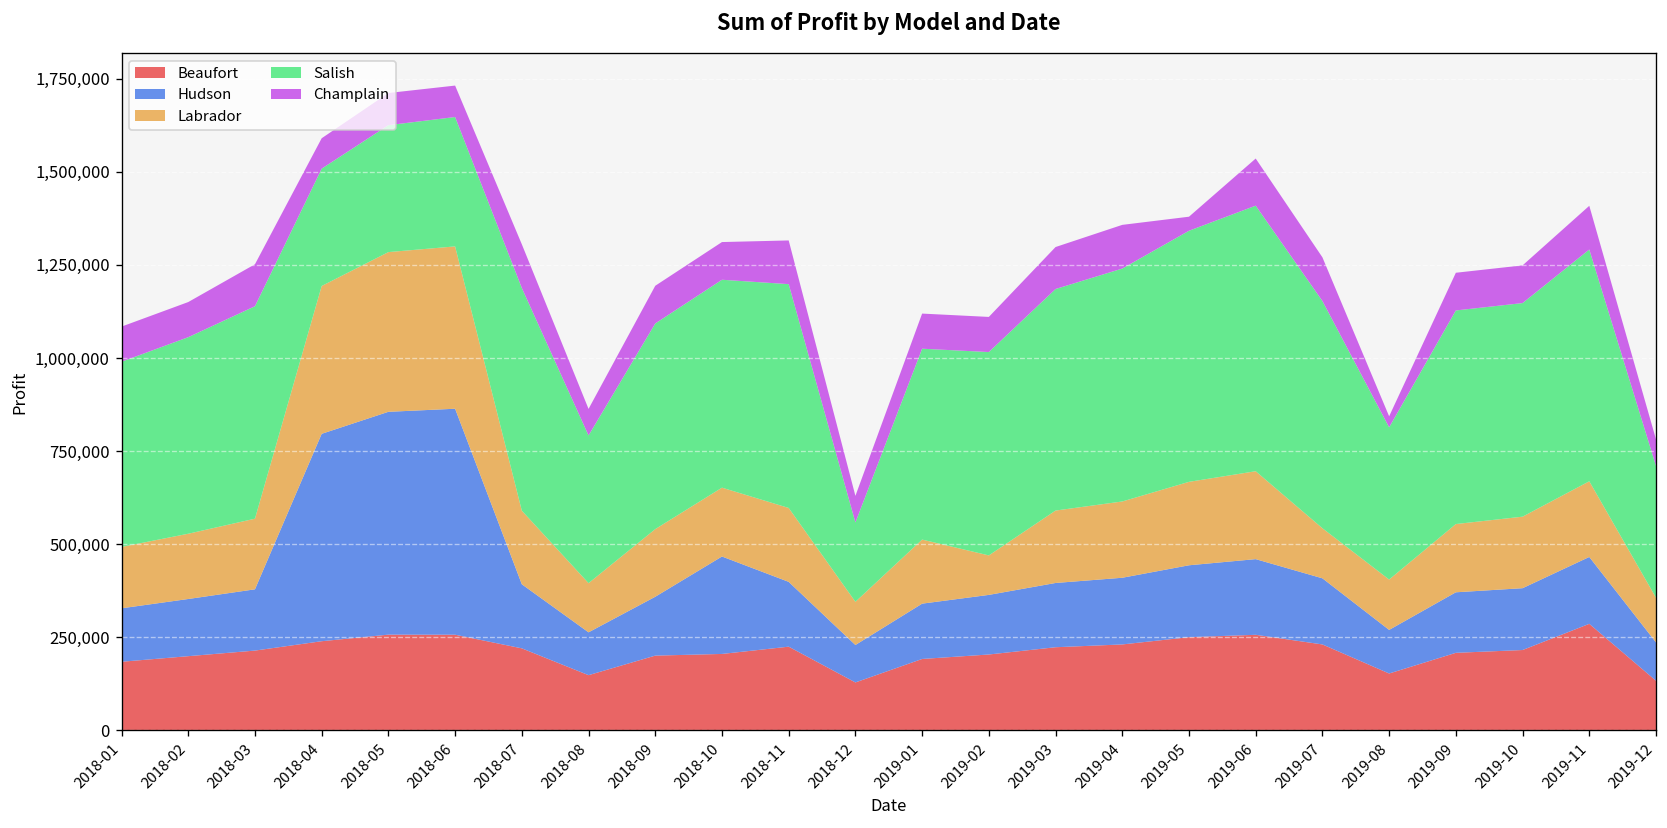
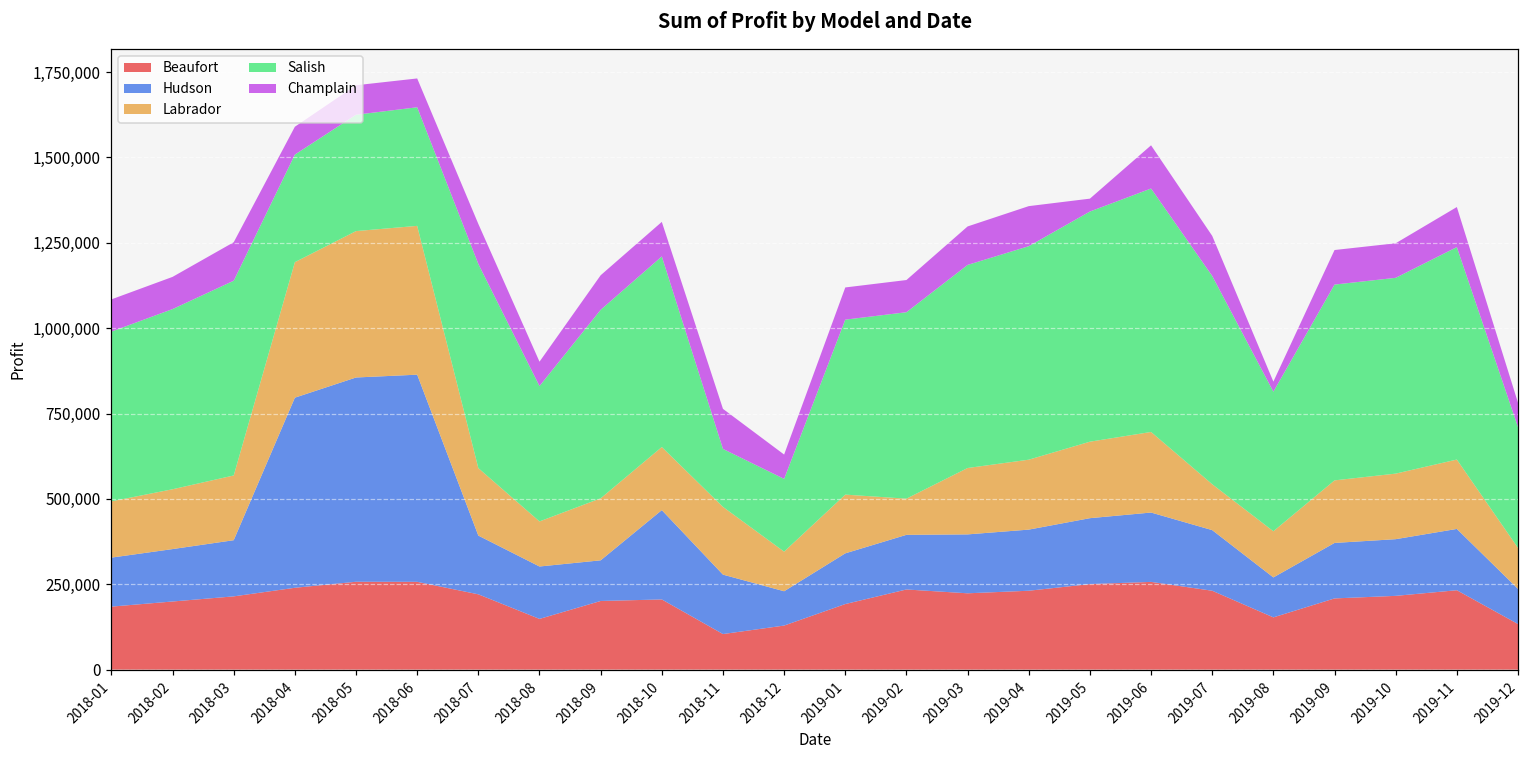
  {
    "Beaufort": {
      "2018-01": "180,000",
      "2018-02": "200,000",
      "2018-03": "210,000",
      "2018-04": "240,000",
      "2018-05": "260,000",
      "2018-06": "260,000",
      "2018-07": "220,000",
      "2018-08": "150,000",
      "2018-09": "200,000",
      "2018-10": "210,000",
-     "2018-11": "230,000",
+     "2018-11": "100,000",
      "2018-12": "130,000",
      "2019-01": "190,000",
-     "2019-02": "200,000",
+     "2019-02": "230,000",
      "2019-03": "220,000",
      "2019-04": "230,000",
      "2019-05": "250,000",
      "2019-06": "260,000",
      "2019-07": "230,000",
      "2019-08": "150,000",
      "2019-09": "210,000",
      "2019-10": "220,000",
-     "2019-11": "290,000",
+     "2019-11": "230,000",
      "2019-12": "130,000"
    },
    "Hudson": {
      "2018-01": "140,000",
      "2018-02": "150,000",
      "2018-03": "160,000",
      "2018-04": "560,000",
      "2018-05": "600,000",
      "2018-06": "610,000",
      "2018-07": "170,000",
-     "2018-08": "120,000",
-     "2018-09": "160,000",
+     "2018-08": "150,000",
+     "2018-09": "120,000",
      "2018-10": "260,000",
      "2018-11": "170,000",
      "2018-12": "100,000",
      "2019-01": "150,000",
      "2019-02": "160,000",
      "2019-03": "170,000",
      "2019-04": "180,000",
      "2019-05": "190,000",
      "2019-06": "200,000",
      "2019-07": "180,000",
      "2019-08": "120,000",
      "2019-09": "160,000",
      "2019-10": "170,000",
      "2019-11": "180,000",
      "2019-12": "100,000"
    },
    "Labrador": {
      "2018-01": "160,000",
      "2018-02": "180,000",
      "2018-03": "190,000",
      "2018-04": "400,000",
      "2018-05": "430,000",
      "2018-06": "440,000",
      "2018-07": "200,000",
      "2018-08": "130,000",
      "2018-09": "180,000",
      "2018-10": "180,000",
      "2018-11": "200,000",
      "2018-12": "120,000",
      "2019-01": "170,000",
      "2019-02": "110,000",
      "2019-03": "190,000",
      "2019-04": "200,000",
      "2019-05": "220,000",
      "2019-06": "240,000",
      "2019-07": "130,000",
      "2019-08": "140,000",
      "2019-09": "180,000",
      "2019-10": "190,000",
      "2019-11": "200,000",
      "2019-12": "120,000"
    },
    "Salish": {
      "2018-01": "500,000",
      "2018-02": "530,000",
      "2018-03": "570,000",
      "2018-04": "320,000",
      "2018-06": "350,000",
      "2018-07": "600,000",
      "2018-08": "400,000",
      "2018-09": "550,000",
      "2018-10": "560,000",
-     "2018-11": "600,000",
+     "2018-11": "170,000",
      "2018-12": "210,000",
      "2019-01": "510,000",
      "2019-02": "550,000",
      "2019-03": "590,000",
      "2019-04": "630,000",
      "2019-05": "670,000",
      "2019-06": "710,000",
      "2019-07": "610,000",
      "2019-08": "410,000",
      "2019-09": "570,000",
      "2019-10": "570,000",
      "2019-11": "620,000",
      "2019-12": "350,000"
    },
    "Champlain": {
      "2018-01": "90,000",
      "2018-02": "90,000",
      "2018-03": "110,000",
      "2018-04": "80,000",
      "2018-06": "80,000",
      "2018-07": "120,000",
      "2018-08": "70,000",
      "2018-09": "100,000",
      "2018-10": "100,000",
      "2018-11": "120,000",
      "2018-12": "70,000",
      "2019-01": "90,000",
      "2019-02": "90,000",
      "2019-03": "110,000",
      "2019-04": "120,000",
      "2019-05": "40,000",
      "2019-06": "130,000",
      "2019-07": "120,000",
      "2019-08": "30,000",
      "2019-09": "100,000",
      "2019-10": "100,000",
      "2019-11": "120,000",
      "2019-12": "70,000"
    }
  }
